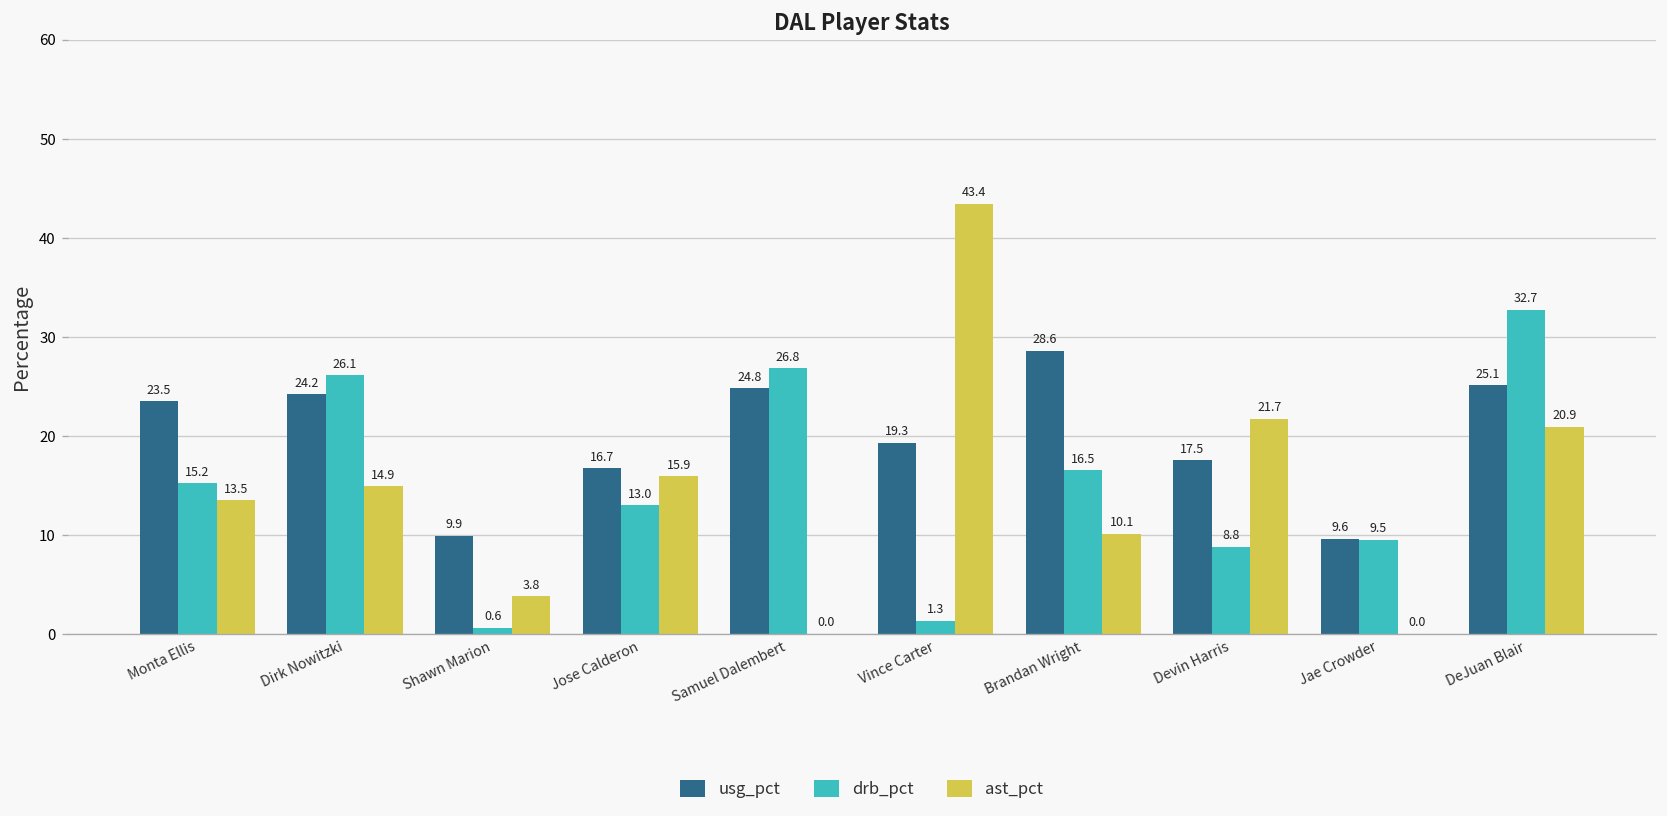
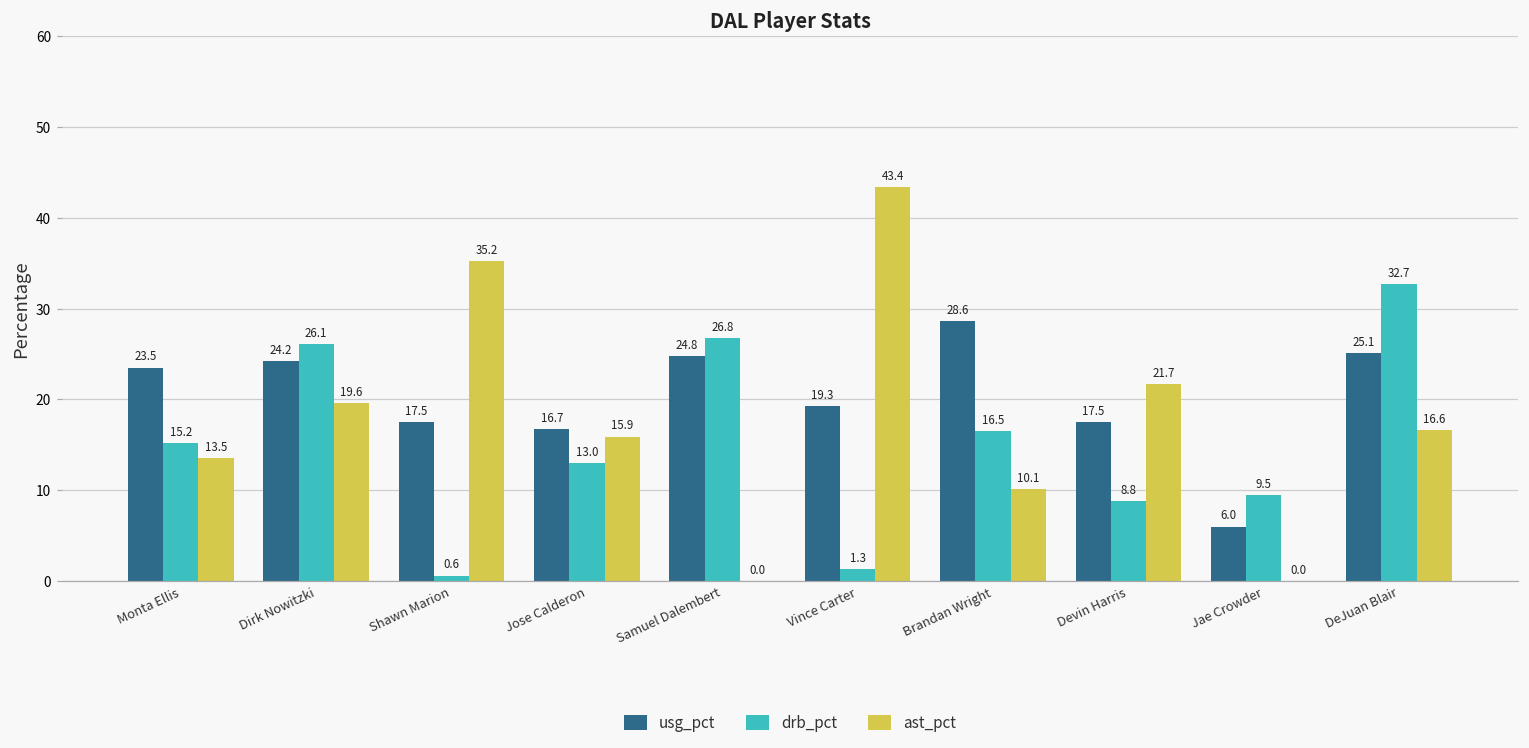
  {
    "usg_pct": {
      "Monta Ellis": 23.5,
      "Dirk Nowitzki": 24.2,
-     "Shawn Marion": 9.9,
+     "Shawn Marion": 17.5,
      "Jose Calderon": 16.7,
      "Samuel Dalembert": 24.8,
      "Vince Carter": 19.3,
      "Brandan Wright": 28.6,
      "Devin Harris": 17.5,
-     "Jae Crowder": 9.6,
+     "Jae Crowder": 6.0,
      "DeJuan Blair": 25.1
    },
    "drb_pct": {
      "Monta Ellis": 15.2,
      "Dirk Nowitzki": 26.1,
      "Shawn Marion": 0.6,
      "Jose Calderon": 13.0,
      "Samuel Dalembert": 26.8,
      "Vince Carter": 1.3,
      "Brandan Wright": 16.5,
      "Devin Harris": 8.8,
      "Jae Crowder": 9.5,
      "DeJuan Blair": 32.7
    },
    "ast_pct": {
      "Monta Ellis": 13.5,
-     "Dirk Nowitzki": 14.9,
-     "Shawn Marion": 3.8,
+     "Dirk Nowitzki": 19.6,
+     "Shawn Marion": 35.2,
      "Jose Calderon": 15.9,
      "Samuel Dalembert": 0.0,
      "Vince Carter": 43.4,
      "Brandan Wright": 10.1,
      "Devin Harris": 21.7,
      "Jae Crowder": 0.0,
-     "DeJuan Blair": 20.9
+     "DeJuan Blair": 16.6
    }
  }
